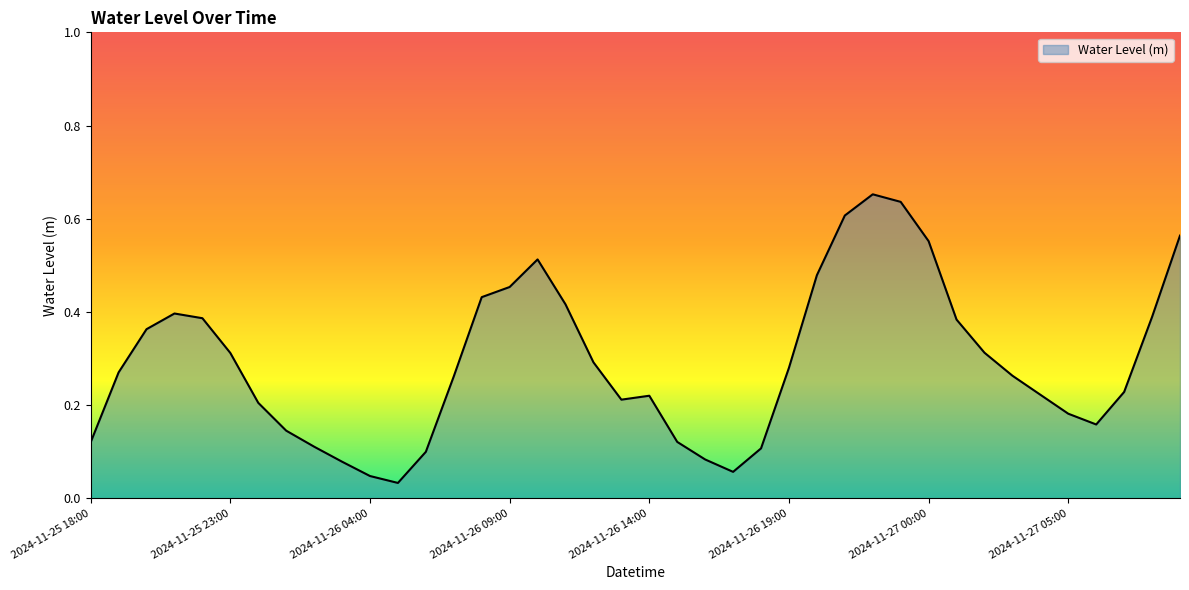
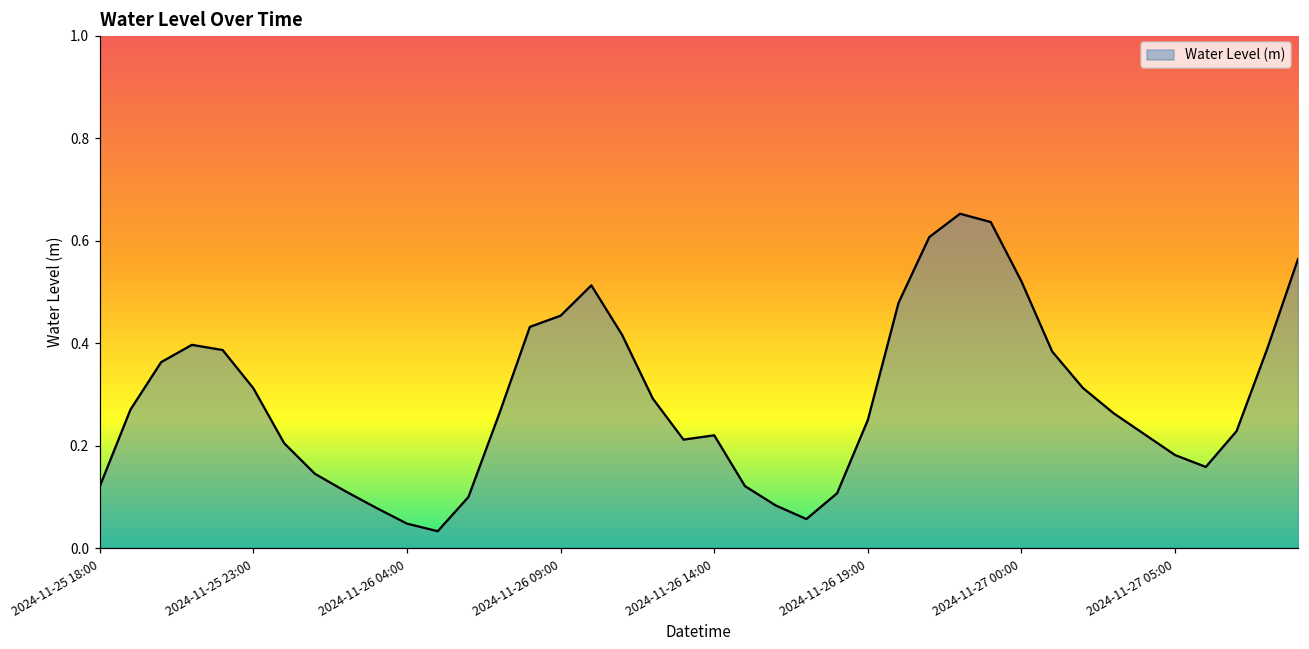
  {
    "2024-11-25 18:00": 0.12,
    "2024-11-25 23:00": 0.31,
    "2024-11-26 04:00": 0.05,
    "2024-11-26 09:00": 0.45,
    "2024-11-26 14:00": 0.22,
-   "2024-11-26 19:00": 0.28,
-   "2024-11-27 00:00": 0.55,
+   "2024-11-26 19:00": 0.25,
+   "2024-11-27 00:00": 0.52,
    "2024-11-27 05:00": 0.18
  }
